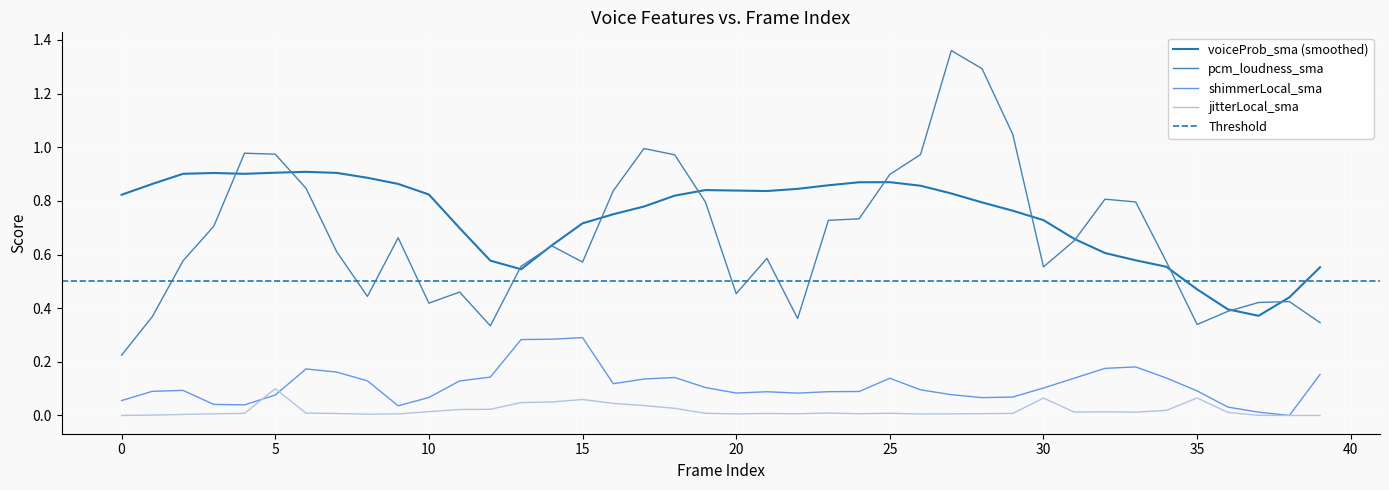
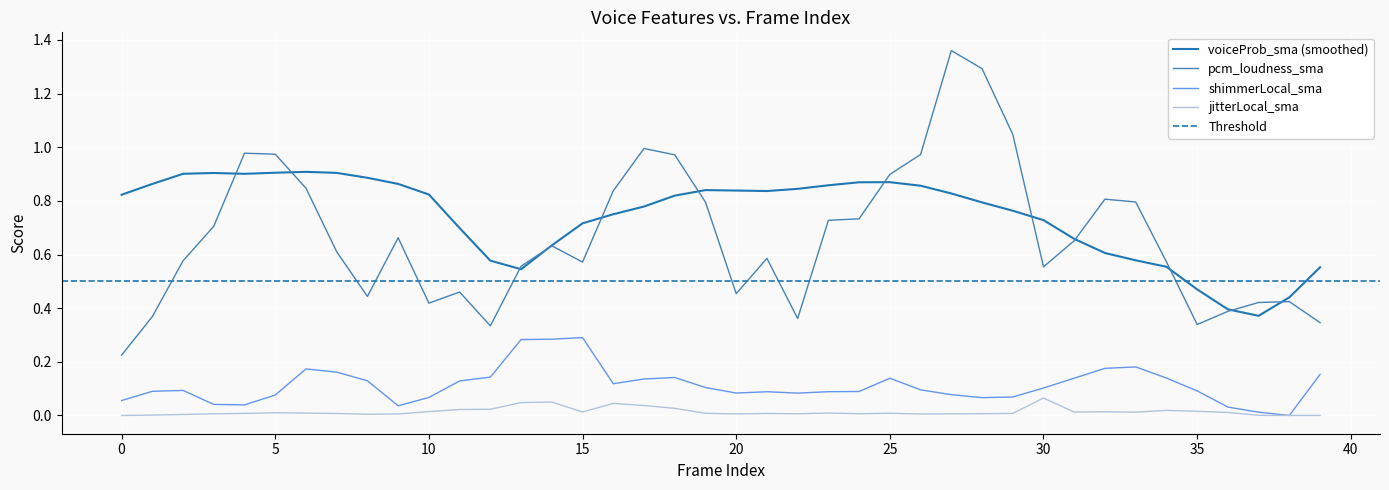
  {
    "shimmerLocal_sma": {
      "0": 0.06,
      "5": 0.08,
      "10": 0.07,
      "15": 0.29,
      "20": 0.08,
      "25": 0.14,
      "30": 0.10,
      "35": 0.09
    },
    "jitterLocal_sma": {
      "0": 0.00,
-     "5": 0.10,
+     "5": 0.01,
      "10": 0.01,
-     "15": 0.06,
+     "15": 0.01,
      "20": 0.01,
      "25": 0.01,
      "30": 0.06,
-     "35": 0.07
+     "35": 0.02
    }
  }
